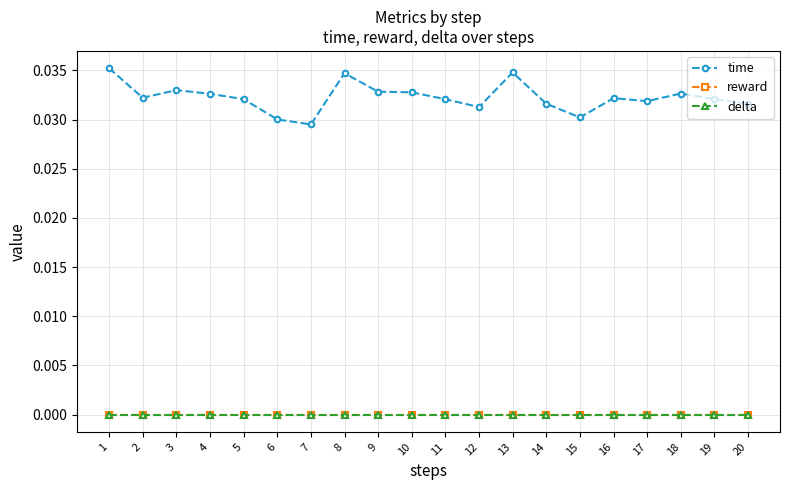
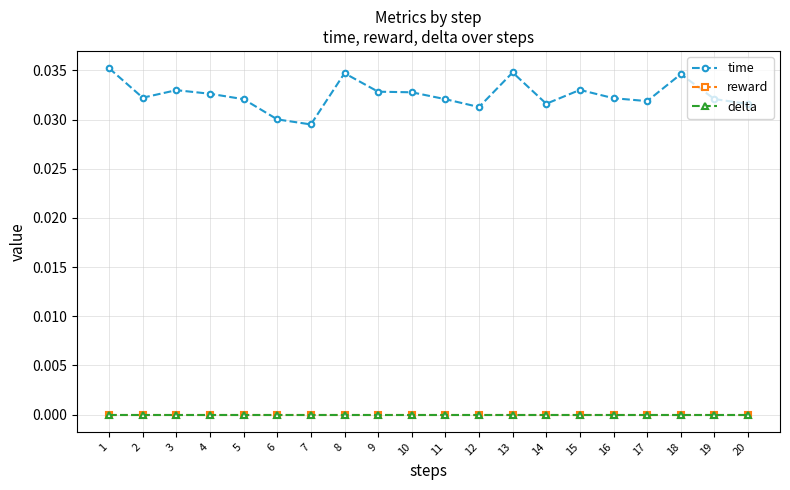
  {
    "time": {
      "1": 0.035,
      "2": 0.032,
      "3": 0.033,
      "4": 0.033,
      "5": 0.032,
      "6": 0.030,
      "7": 0.030,
      "8": 0.035,
      "9": 0.033,
      "10": 0.033,
      "11": 0.032,
      "12": 0.031,
      "13": 0.035,
      "14": 0.032,
-     "15": 0.030,
+     "15": 0.033,
      "16": 0.032,
      "17": 0.032,
-     "18": 0.033
+     "18": 0.035
    },
    "delta": {
      "1": 0.000,
      "2": 0.000,
      "3": 0.000,
      "4": 0.000,
      "5": 0.000,
      "6": 0.000,
      "7": 0.000,
      "8": 0.000,
      "9": 0.000,
      "10": 0.000,
      "11": 0.000,
      "12": 0.000,
      "13": 0.000,
      "14": 0.000,
      "15": 0.000,
      "16": 0.000,
      "17": 0.000,
      "18": 0.000,
      "19": 0.000,
      "20": 0.000
    }
  }
